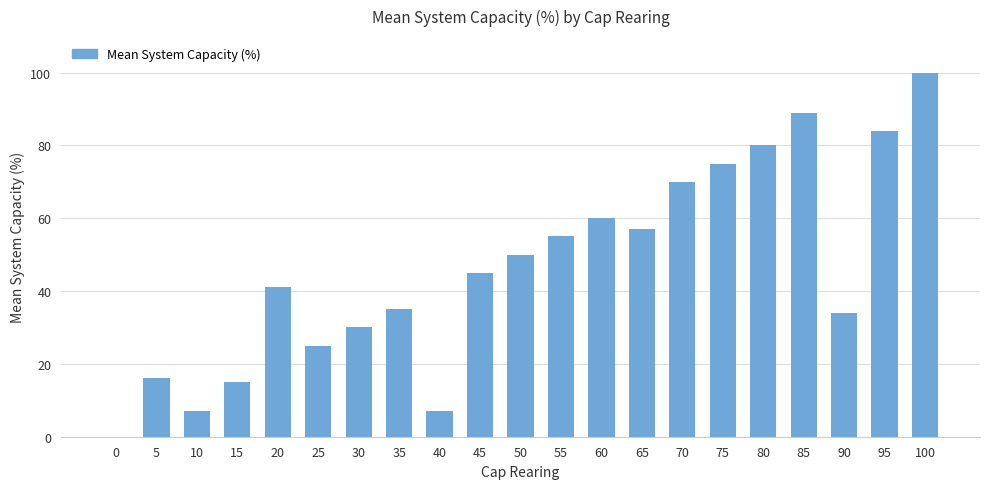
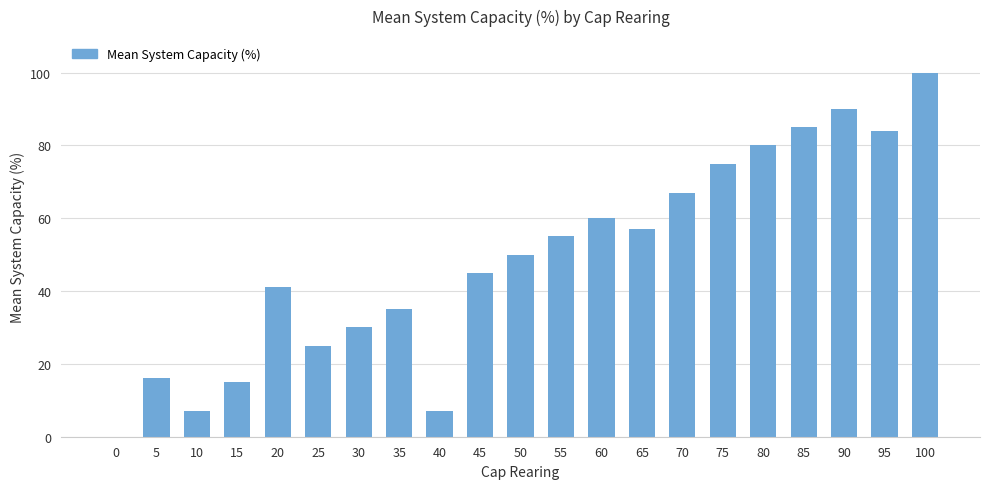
  {
    "0": 0,
    "5": 16,
    "10": 7,
    "15": 15,
    "20": 41,
    "25": 25,
    "30": 30,
    "35": 35,
    "40": 7,
    "45": 45,
    "50": 50,
    "55": 55,
    "60": 60,
    "65": 57,
-   "70": 70,
+   "70": 67,
    "75": 75,
    "80": 80,
-   "85": 89,
-   "90": 34,
+   "85": 85,
+   "90": 90,
    "95": 84,
    "100": 100
  }
